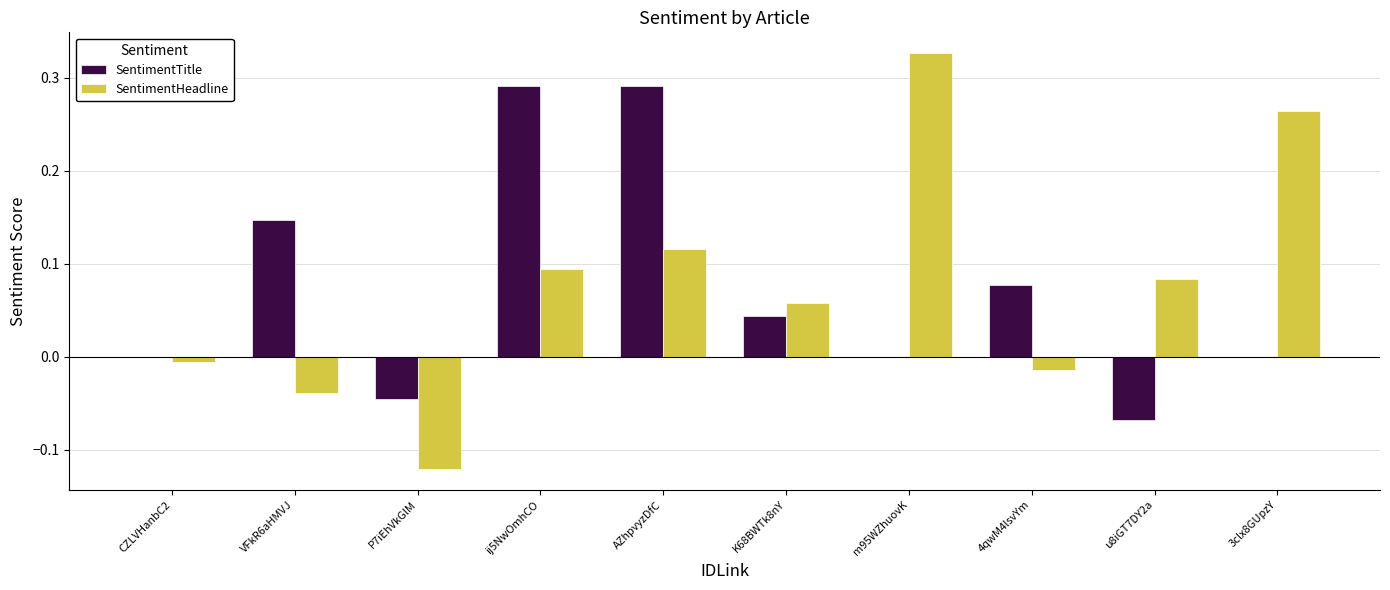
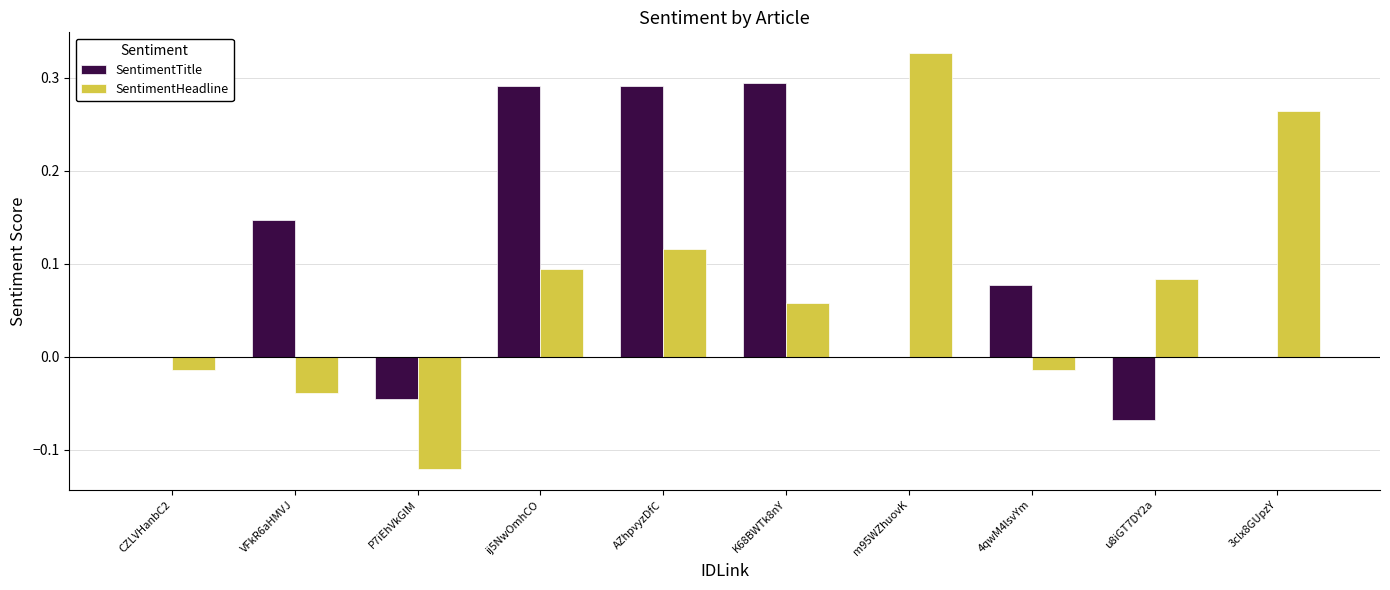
  {
    "SentimentTitle": {
      "CZLVHanbC2": 0.00,
      "VFkR6aHMVJ": 0.15,
      "P7iEhVkGlM": -0.05,
      "ij5NwOmhCO": 0.29,
      "AZhpvyzDfC": 0.29,
-     "K68BWTk8nY": 0.04,
+     "K68BWTk8nY": 0.29,
      "m95WZhuovK": 0.00,
      "4qwM4lsvYm": 0.08,
      "u8iGT7DY2a": -0.07,
      "3clx8GUpzY": 0.00
    },
    "SentimentHeadline": {
-     "CZLVHanbC2": -0.005,
+     "CZLVHanbC2": -0.014,
      "VFkR6aHMVJ": -0.04,
      "P7iEhVkGlM": -0.12,
      "ij5NwOmhCO": 0.09,
      "AZhpvyzDfC": 0.12,
      "K68BWTk8nY": 0.06,
      "m95WZhuovK": 0.33,
      "4qwM4lsvYm": -0.01,
      "u8iGT7DY2a": 0.08,
      "3clx8GUpzY": 0.26
    }
  }
